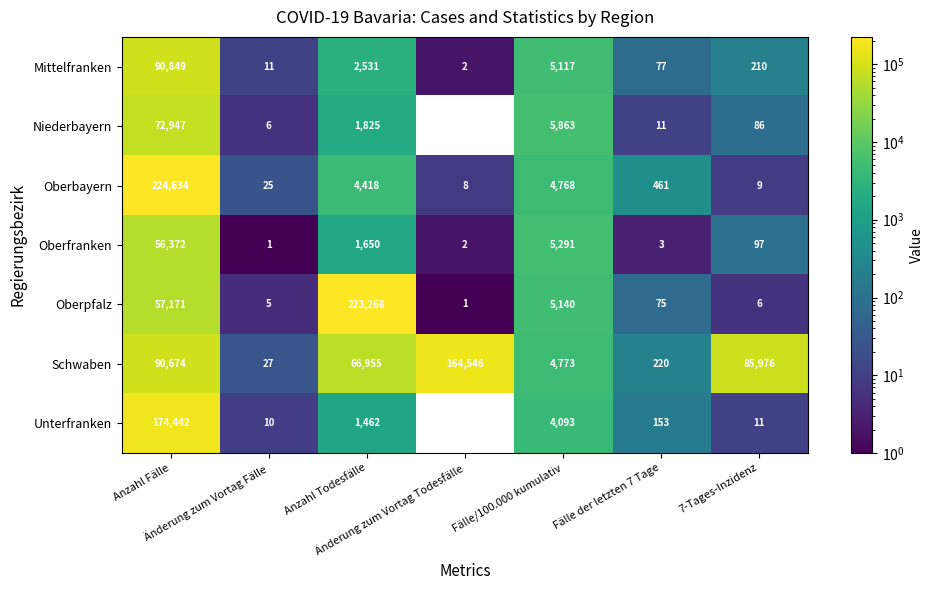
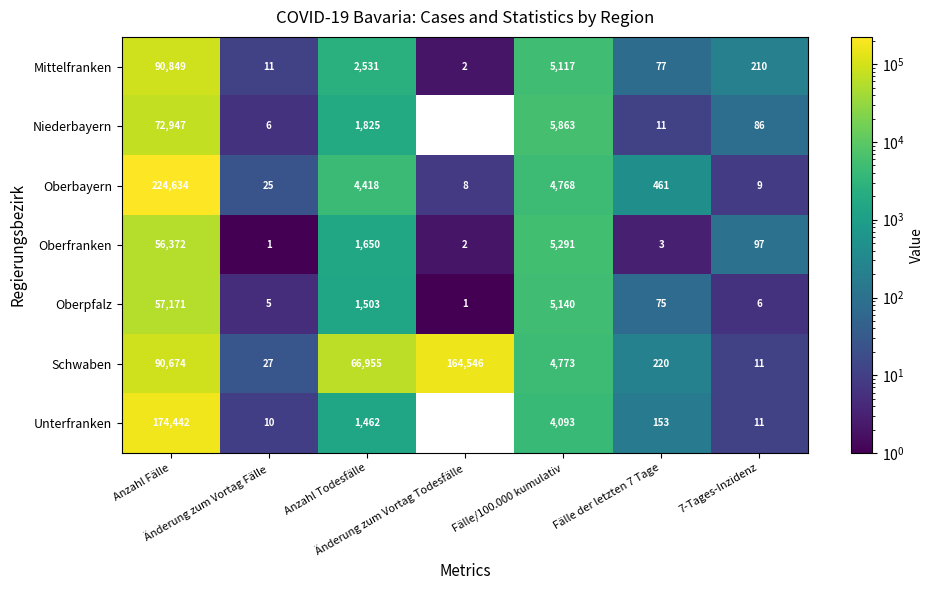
  {
    "Mittelfranken": {
      "Anzahl Fälle": "90,849",
      "Änderung zum Vortag Fälle": "11",
      "Anzahl Todesfälle": "2,531",
      "Änderung zum Vortag Todesfälle": "2",
      "Fälle/100.000 kumulativ": "5,117",
      "Fälle der letzten 7 Tage": "77",
      "7-Tages-Inzidenz": "210"
    },
    "Niederbayern": {
      "Anzahl Fälle": "72,947",
      "Änderung zum Vortag Fälle": "6",
      "Anzahl Todesfälle": "1,825",
      "Fälle/100.000 kumulativ": "5,863",
      "Fälle der letzten 7 Tage": "11",
      "7-Tages-Inzidenz": "86"
    },
    "Oberbayern": {
      "Anzahl Fälle": "224,634",
      "Änderung zum Vortag Fälle": "25",
      "Anzahl Todesfälle": "4,418",
      "Änderung zum Vortag Todesfälle": "8",
      "Fälle/100.000 kumulativ": "4,768",
      "Fälle der letzten 7 Tage": "461",
      "7-Tages-Inzidenz": "9"
    },
    "Oberfranken": {
      "Anzahl Fälle": "56,372",
      "Änderung zum Vortag Fälle": "1",
      "Anzahl Todesfälle": "1,650",
      "Änderung zum Vortag Todesfälle": "2",
      "Fälle/100.000 kumulativ": "5,291",
      "Fälle der letzten 7 Tage": "3",
      "7-Tages-Inzidenz": "97"
    },
    "Oberpfalz": {
      "Anzahl Fälle": "57,171",
      "Änderung zum Vortag Fälle": "5",
-     "Anzahl Todesfälle": "223,268",
+     "Anzahl Todesfälle": "1,503",
      "Änderung zum Vortag Todesfälle": "1",
      "Fälle/100.000 kumulativ": "5,140",
      "Fälle der letzten 7 Tage": "75",
      "7-Tages-Inzidenz": "6"
    },
    "Schwaben": {
      "Anzahl Fälle": "90,674",
      "Änderung zum Vortag Fälle": "27",
      "Anzahl Todesfälle": "66,955",
      "Änderung zum Vortag Todesfälle": "164,546",
      "Fälle/100.000 kumulativ": "4,773",
      "Fälle der letzten 7 Tage": "220",
-     "7-Tages-Inzidenz": "85,976"
+     "7-Tages-Inzidenz": "11"
    },
    "Unterfranken": {
      "Anzahl Fälle": "174,442",
      "Änderung zum Vortag Fälle": "10",
      "Anzahl Todesfälle": "1,462",
      "Fälle/100.000 kumulativ": "4,093",
      "Fälle der letzten 7 Tage": "153",
      "7-Tages-Inzidenz": "11"
    }
  }
